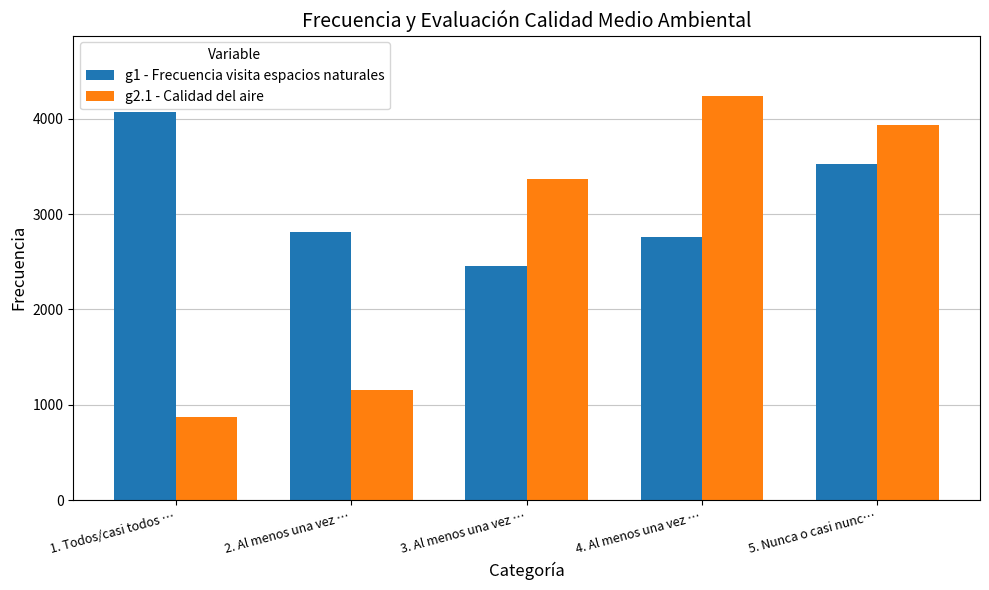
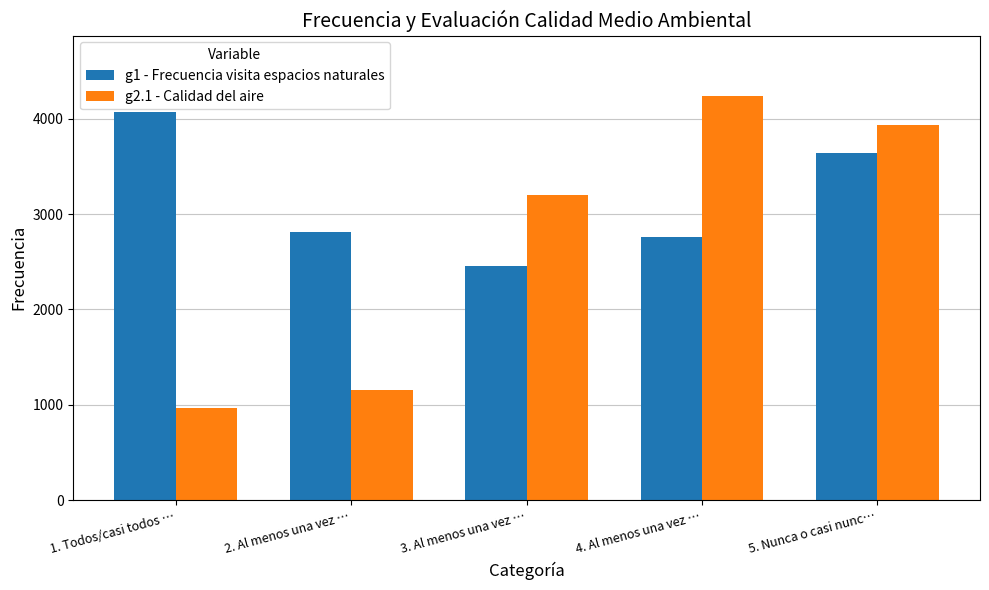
  {
    "g1 - Frecuencia visita espacios naturales": {
      "1. Todos/casi todos …": 4100,
      "2. Al menos una vez …": 2800,
      "3. Al menos una vez …": 2500,
      "4. Al menos una vez …": 2800,
-     "5. Nunca o casi nunc…": 3500
+     "5. Nunca o casi nunc…": 3600
    },
    "g2.1 - Calidad del aire": {
-     "1. Todos/casi todos …": 900,
+     "1. Todos/casi todos …": 1000,
      "2. Al menos una vez …": 1200,
-     "3. Al menos una vez …": 3400,
+     "3. Al menos una vez …": 3200,
      "4. Al menos una vez …": 4200,
      "5. Nunca o casi nunc…": 3900
    }
  }
